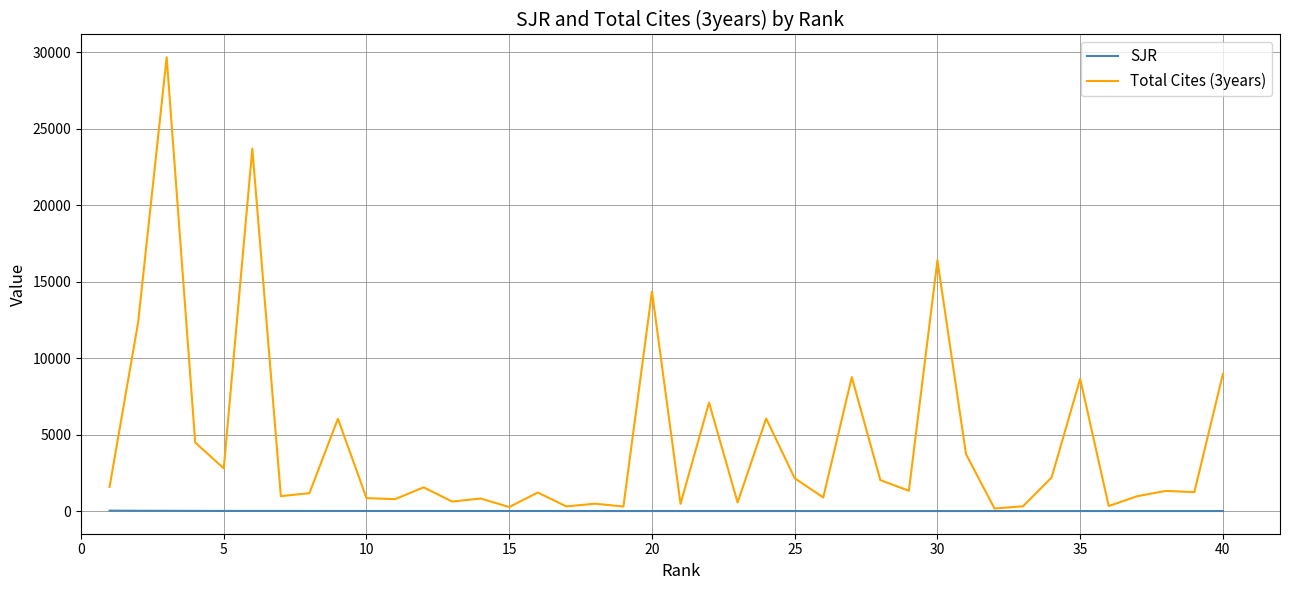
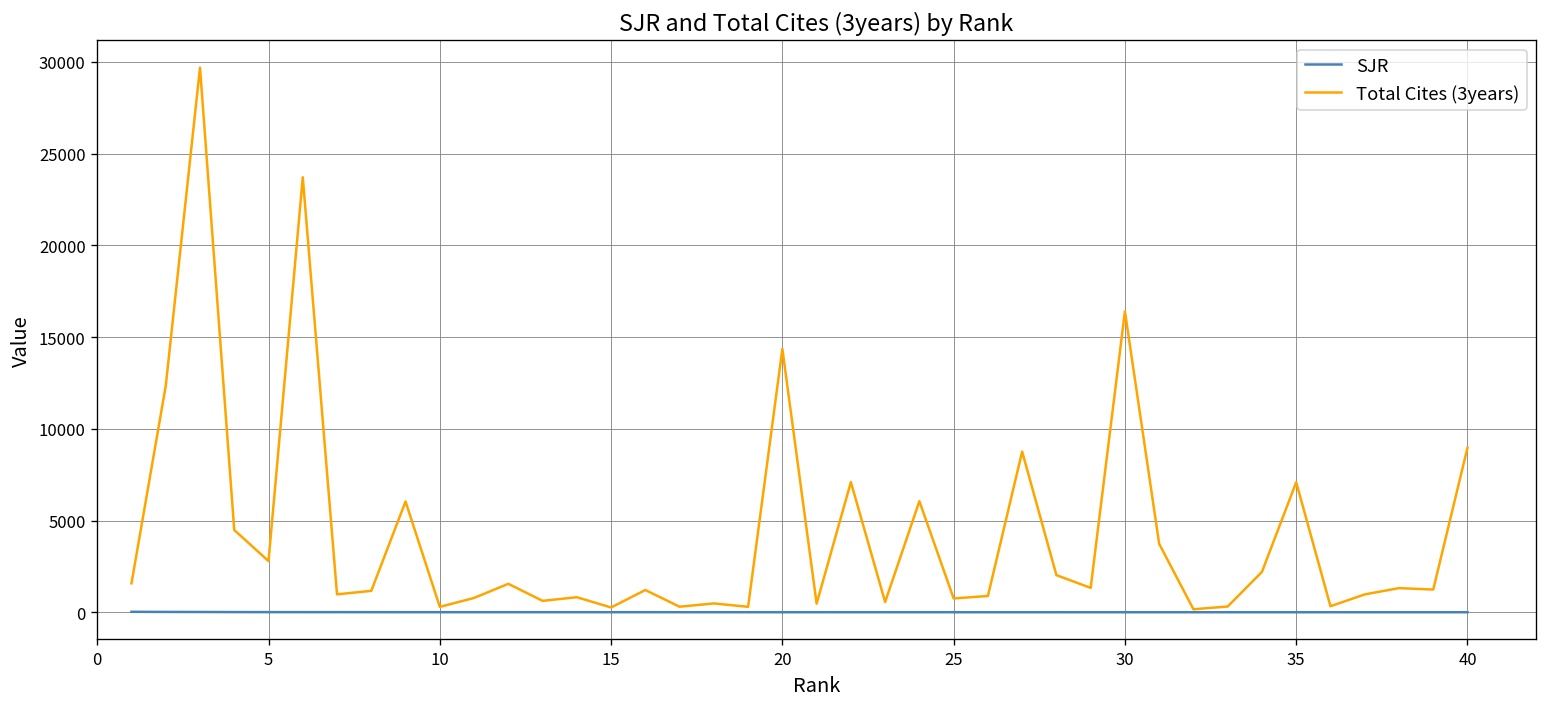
  {
    "SJR": {
      "5": 0,
      "10": 0,
      "15": 0,
      "20": 0,
      "25": 0,
      "30": 0,
      "35": 0,
      "40": 0
    },
    "Total Cites (3years)": {
      "5": 2800,
-     "10": 800,
+     "10": 300,
      "15": 300,
      "20": 14400,
-     "25": 2200,
+     "25": 800,
      "30": 16400,
-     "35": 8600,
+     "35": 7100,
      "40": 9000
    }
  }
